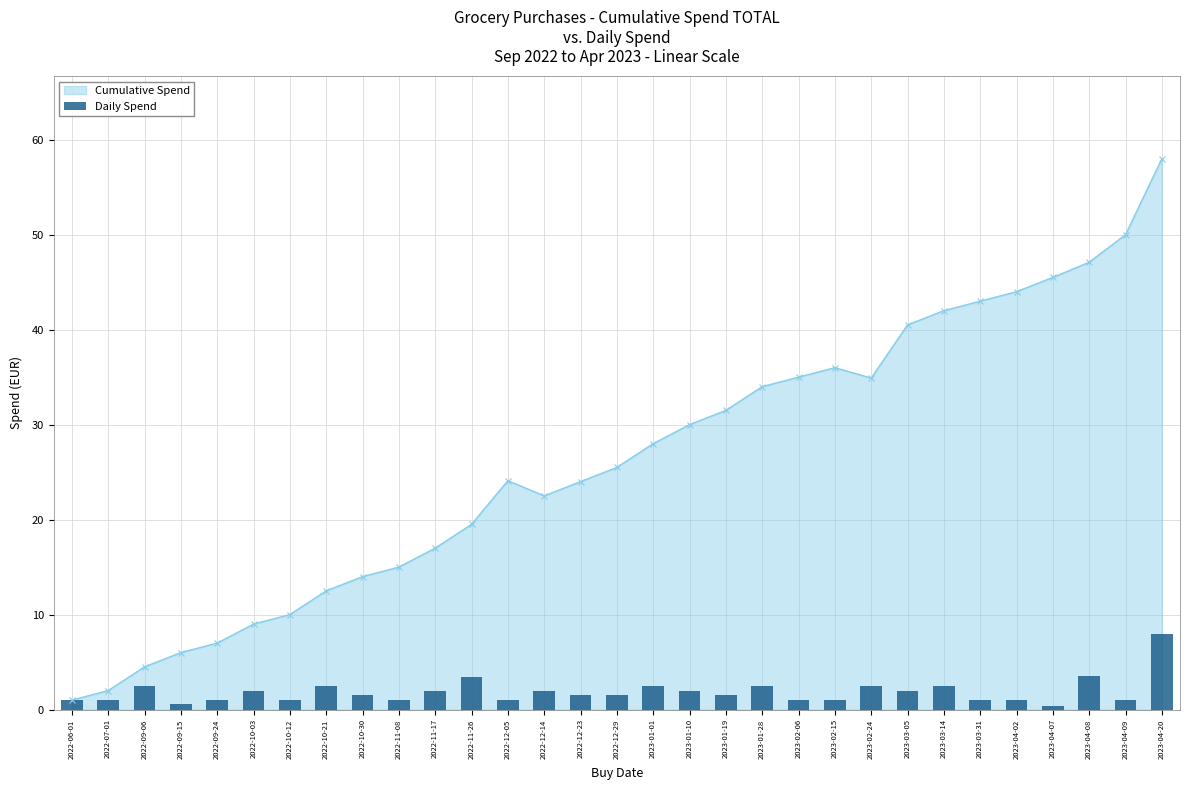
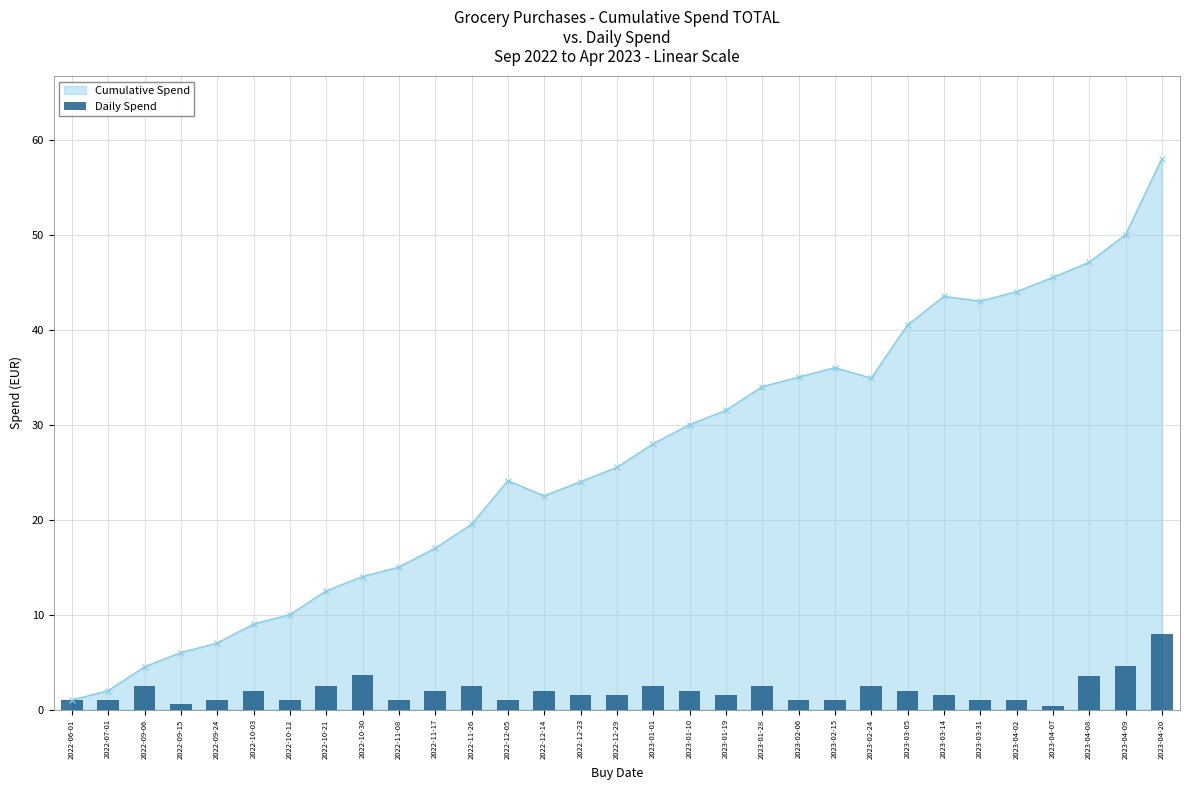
  {
    "Cumulative Spend": {
      "2022-06-01": 1,
      "2022-07-01": 2,
      "2022-09-06": 5,
      "2022-09-15": 6,
      "2022-09-24": 7,
      "2022-10-03": 9,
      "2022-10-12": 10,
      "2022-10-21": 13,
      "2022-10-30": 14,
      "2022-11-08": 15,
      "2022-11-17": 17,
      "2022-11-26": 20,
      "2022-12-05": 24,
      "2022-12-14": 23,
      "2022-12-23": 24,
      "2022-12-29": 26,
      "2023-01-01": 28,
      "2023-01-10": 30,
      "2023-01-19": 32,
      "2023-01-28": 34,
      "2023-02-06": 35,
      "2023-02-15": 36,
      "2023-02-24": 35,
      "2023-03-05": 41,
-     "2023-03-14": 42,
+     "2023-03-14": 44,
      "2023-03-31": 43,
      "2023-04-02": 44,
      "2023-04-07": 46,
      "2023-04-08": 47,
      "2023-04-09": 50,
      "2023-04-20": 58
    },
    "Daily Spend": {
      "2022-06-01": 1,
      "2022-07-01": 1,
      "2022-09-06": 3,
      "2022-09-15": 1,
      "2022-09-24": 1,
      "2022-10-03": 2,
      "2022-10-12": 1,
      "2022-10-21": 3,
-     "2022-10-30": 2,
+     "2022-10-30": 4,
      "2022-11-08": 1,
      "2022-11-17": 2,
-     "2022-11-26": 3.4,
+     "2022-11-26": 2.5,
      "2022-12-05": 1,
      "2022-12-14": 2,
      "2022-12-23": 2,
      "2022-12-29": 2,
      "2023-01-01": 3,
      "2023-01-10": 2,
      "2023-01-19": 2,
      "2023-01-28": 3,
      "2023-02-06": 1,
      "2023-02-15": 1,
      "2023-02-24": 3,
      "2023-03-05": 2,
-     "2023-03-14": 3,
+     "2023-03-14": 2,
      "2023-03-31": 1,
      "2023-04-02": 1,
      "2023-04-07": 0,
      "2023-04-08": 4,
-     "2023-04-09": 1,
+     "2023-04-09": 5,
      "2023-04-20": 8
    }
  }
